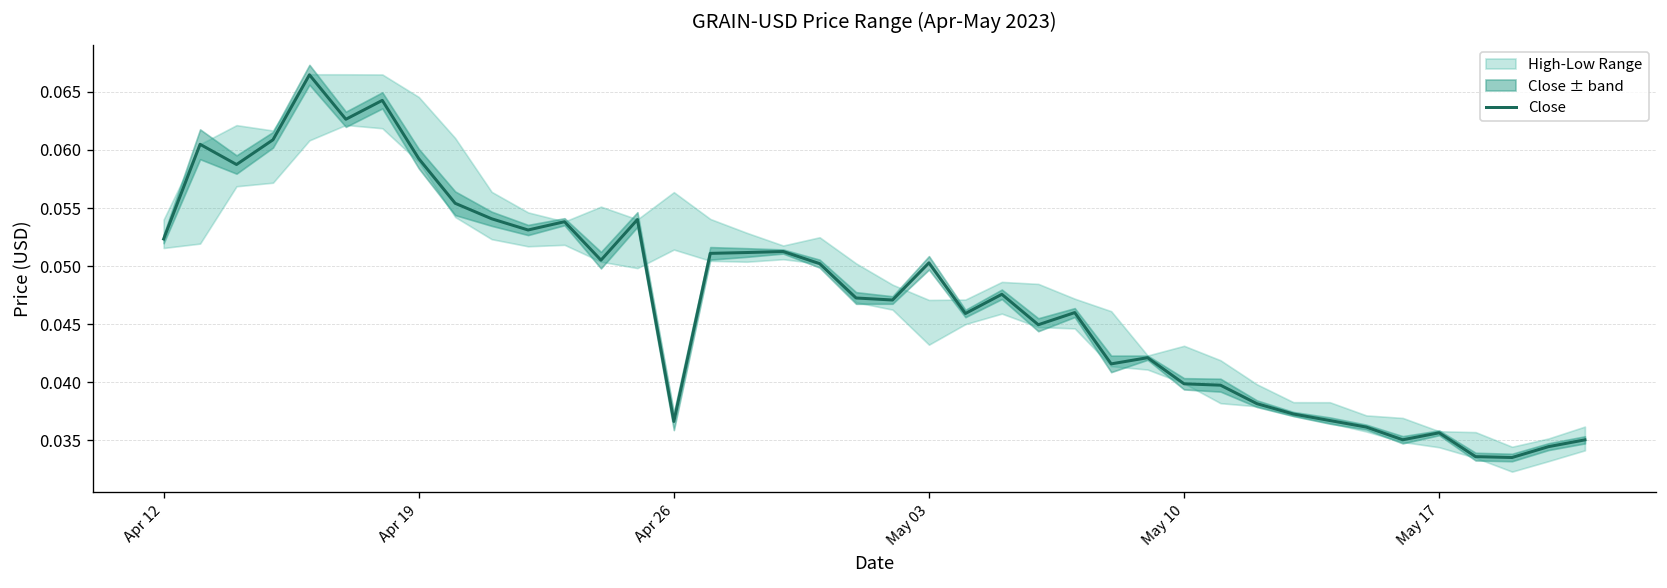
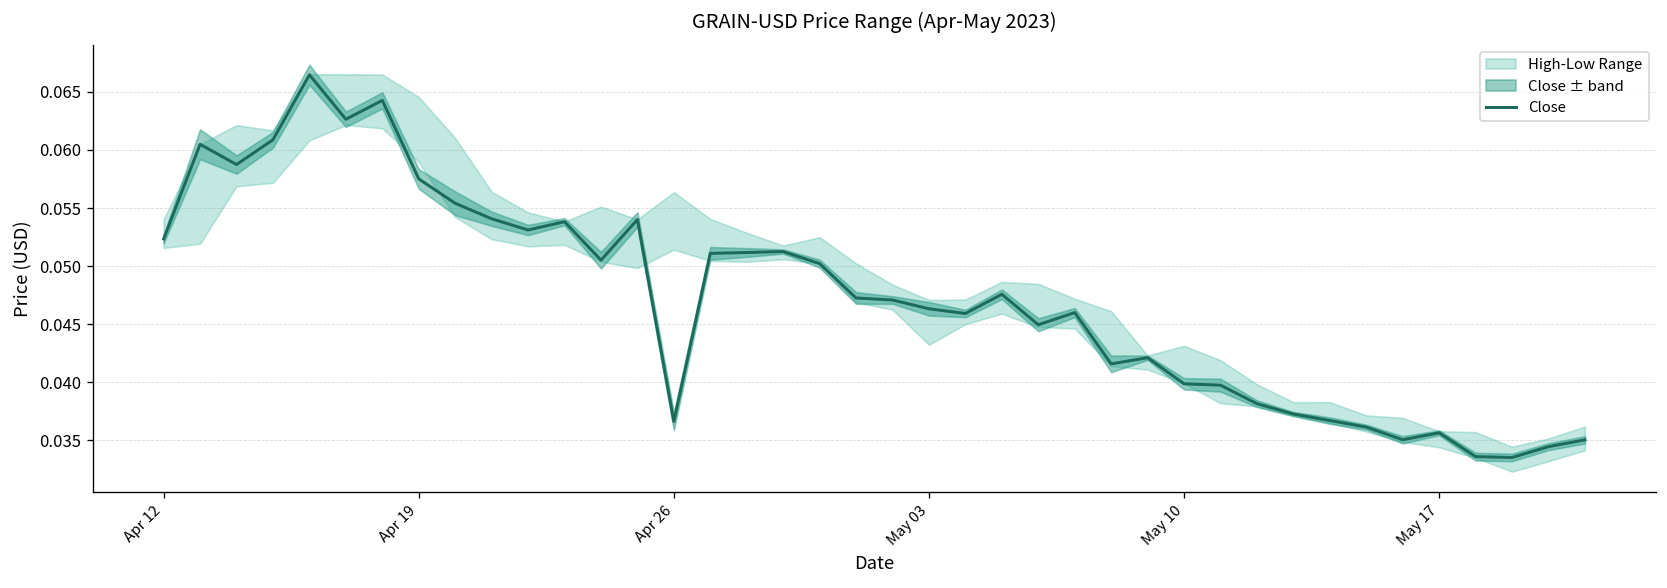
  {
    "Close": {
      "Apr 12": 0.052,
-     "Apr 19": 0.059,
+     "Apr 19": 0.058,
      "Apr 26": 0.037,
-     "May 03": 0.050,
+     "May 03": 0.046,
      "May 10": 0.040
    }
  }
